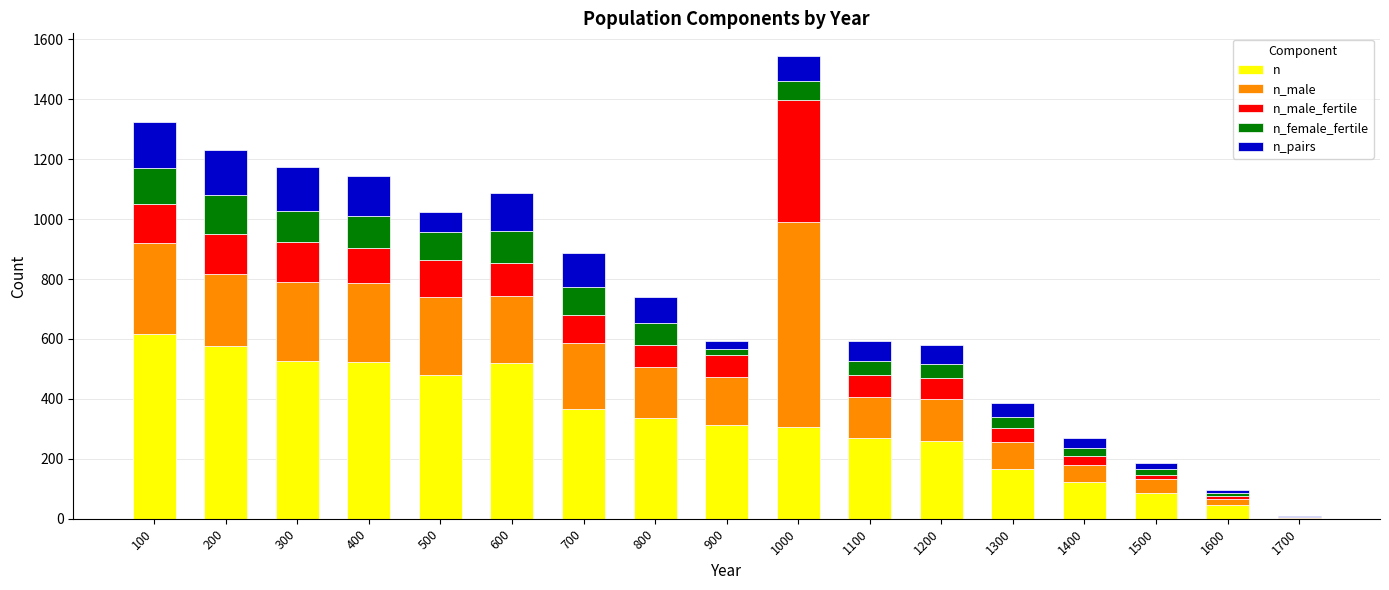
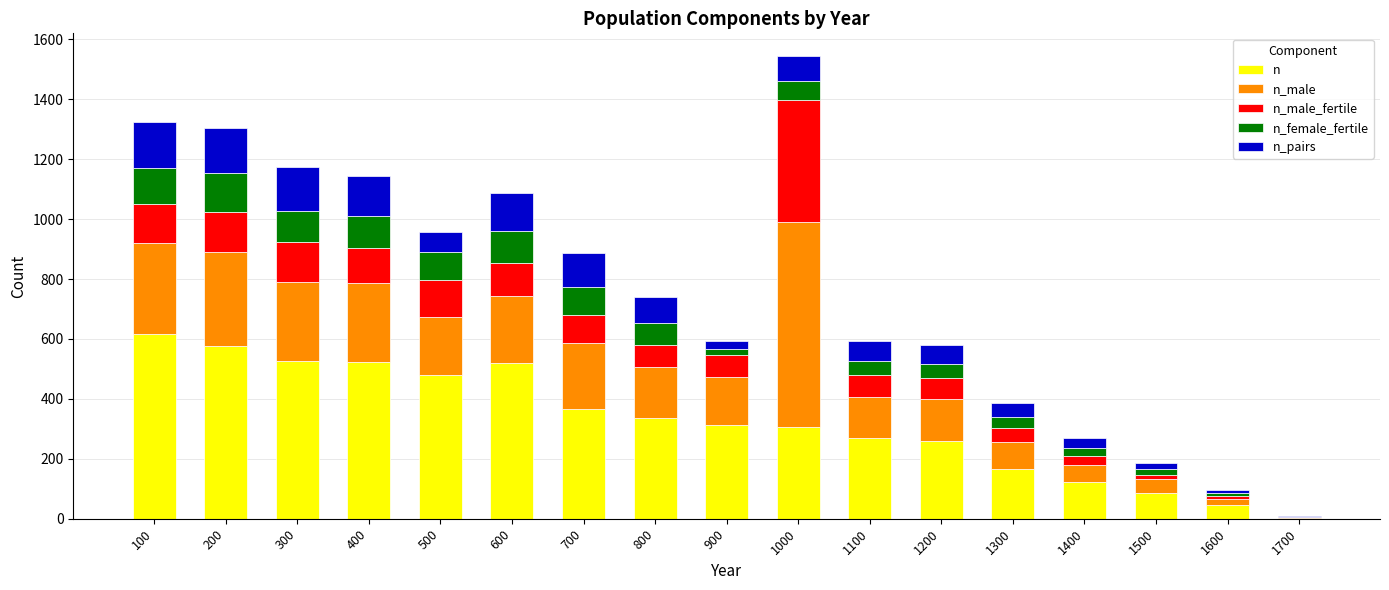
  {
    "n": {
      "100": 620,
      "200": 580,
      "300": 530,
      "400": 520,
      "500": 480,
      "600": 520,
      "700": 370,
      "800": 340,
      "900": 310,
      "1000": 310,
      "1100": 270,
      "1200": 260,
      "1300": 170,
      "1400": 120,
      "1500": 90,
      "1600": 50
    },
    "n_male": {
      "100": 310,
-     "200": 240,
+     "200": 310,
      "300": 260,
      "400": 260,
-     "500": 260,
+     "500": 190,
      "600": 220,
      "700": 220,
      "800": 170,
      "900": 160,
      "1000": 680,
      "1100": 140,
      "1200": 140,
      "1300": 90,
      "1400": 60,
      "1500": 40,
      "1600": 20
    },
    "n_male_fertile": {
      "100": 130,
      "200": 140,
      "300": 140,
      "400": 120,
      "500": 120,
      "600": 110,
      "700": 90,
      "800": 70,
      "900": 70,
      "1000": 410,
      "1100": 70,
      "1200": 70,
      "1300": 50,
      "1400": 30,
      "1500": 20
    },
    "n_female_fertile": {
      "100": 120,
      "200": 130,
      "300": 100,
      "400": 110,
      "500": 90,
      "600": 100,
      "700": 90,
      "800": 70,
      "900": 20,
      "1000": 60,
      "1100": 50,
      "1200": 50,
      "1300": 40,
      "1400": 30,
      "1500": 20,
      "1600": 10
    },
    "n_pairs": {
      "100": 150,
      "200": 150,
      "300": 150,
      "400": 140,
      "500": 70,
      "600": 130,
      "700": 120,
      "800": 90,
      "900": 30,
      "1000": 80,
      "1100": 70,
      "1200": 60,
      "1300": 50,
      "1400": 30,
      "1500": 20,
      "1600": 10
    }
  }
